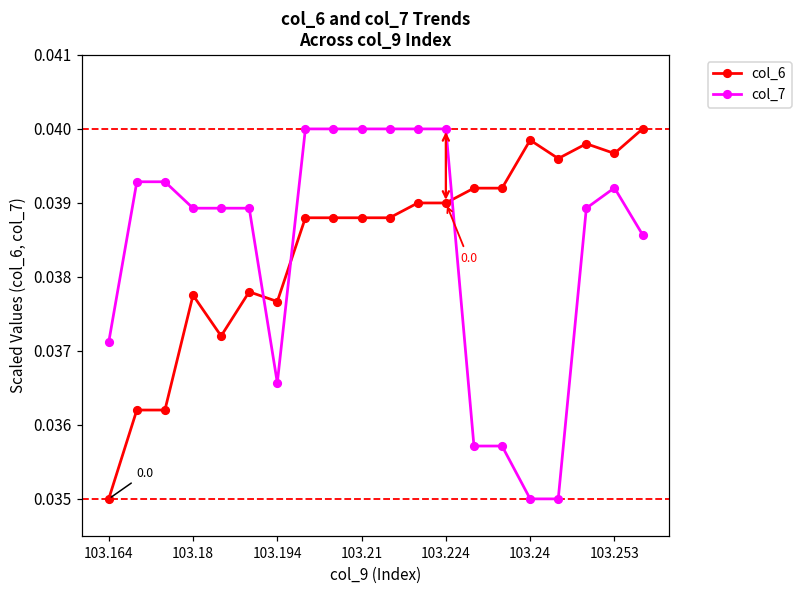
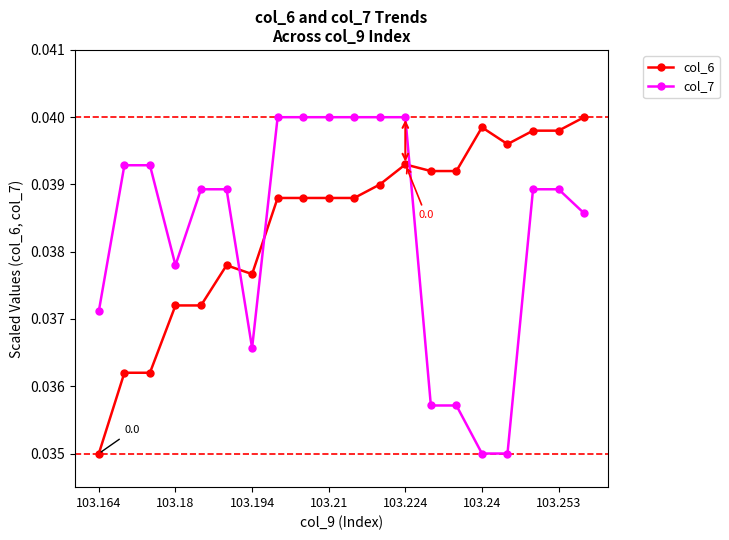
  {
    "col_6": {
-     "103.18": 0.0378,
+     "103.18": 0.0372,
      "103.194": 0.0377,
      "103.21": 0.0388,
-     "103.224": 0.0390,
+     "103.224": 0.0393,
      "103.24": 0.0398,
-     "103.253": 0.0397
+     "103.253": 0.0398
    },
    "col_7": {
      "103.164": 0.0371,
-     "103.18": 0.0389,
+     "103.18": 0.0378,
      "103.194": 0.0366,
      "103.21": 0.0400,
      "103.224": 0.0400,
      "103.24": 0.0350,
-     "103.253": 0.0392
+     "103.253": 0.0389
    }
  }
